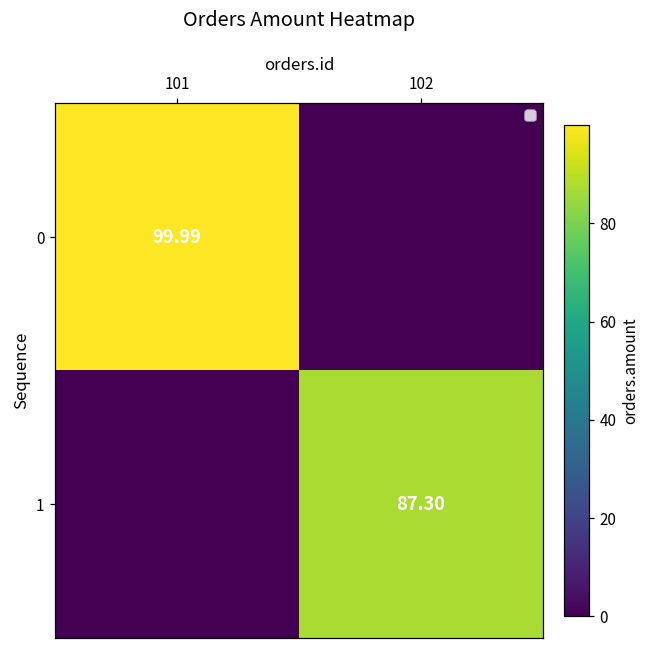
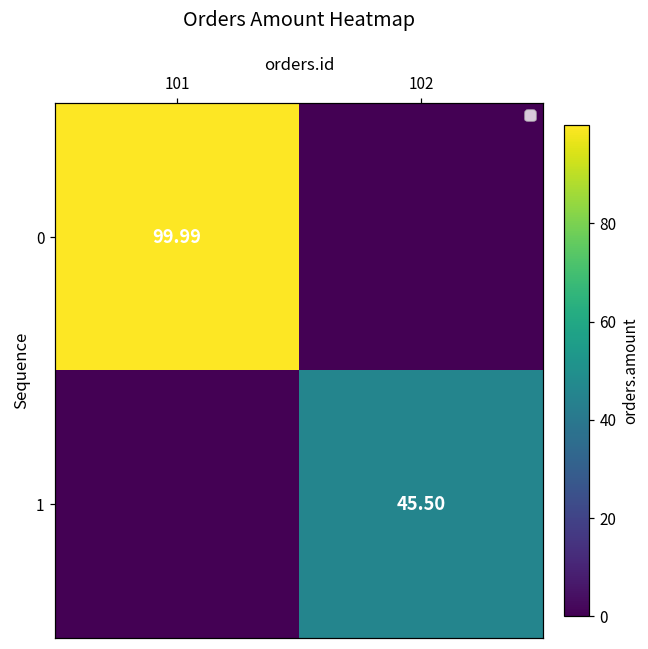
  {
    "0": {
      "101": 99.99
    },
    "1": {
-     "102": 87.30
+     "102": 45.50
    }
  }
